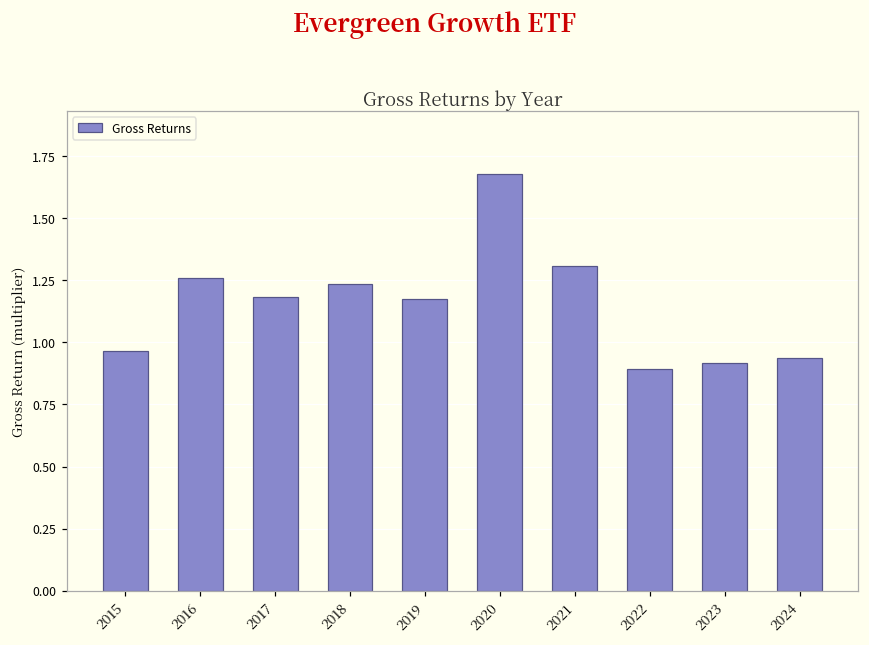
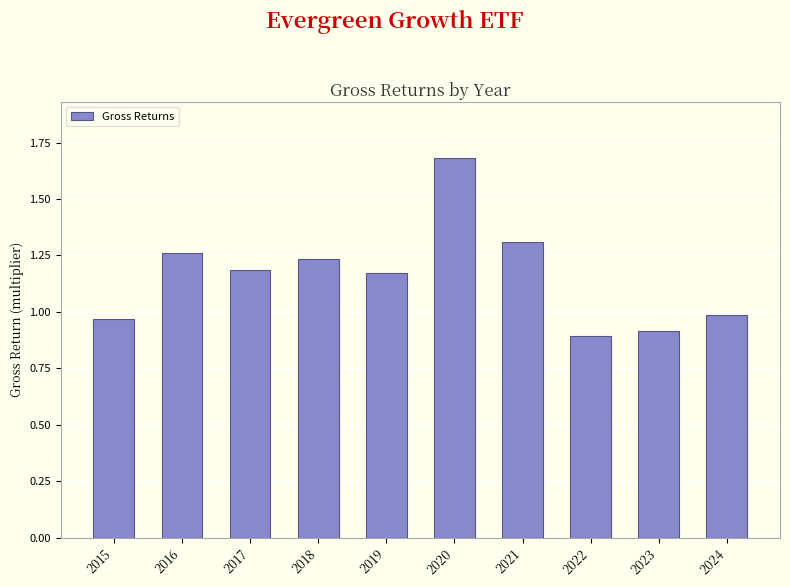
  {
    "2015": 0.97,
    "2016": 1.26,
    "2017": 1.18,
    "2018": 1.23,
    "2019": 1.17,
    "2020": 1.68,
    "2021": 1.31,
    "2022": 0.89,
    "2023": 0.92,
-   "2024": 0.94
+   "2024": 0.99
  }
